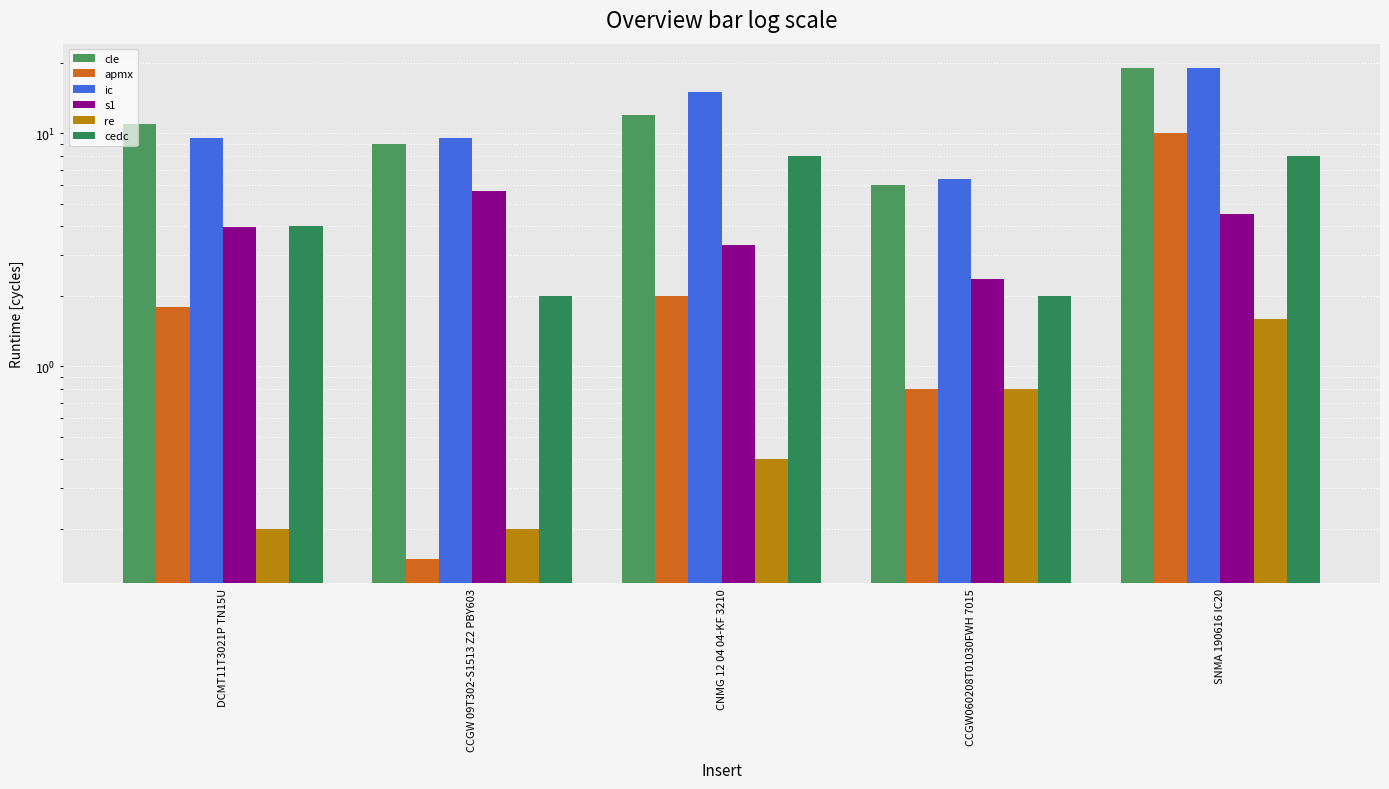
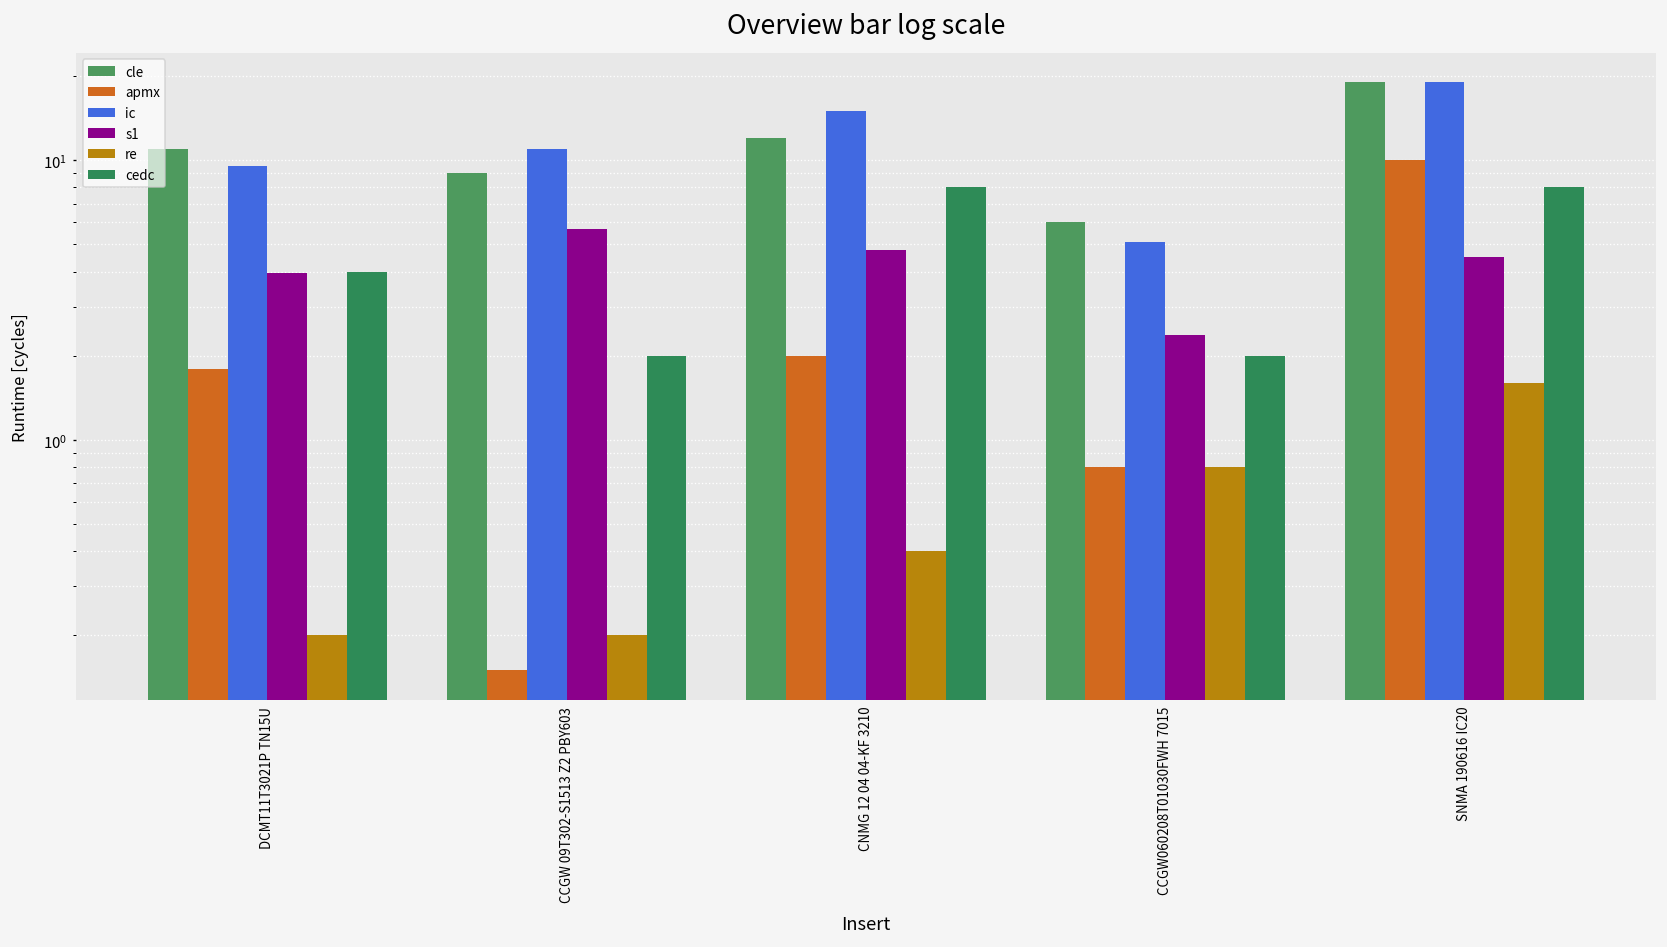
  {
    "ic": {
      "DCMT11T3021P TN15U": 9.5,
-     "CCGW 09T302-S1513 Z2 PBY603": 9.5,
+     "CCGW 09T302-S1513 Z2 PBY603": 11,
      "CNMG 12 04 04-KF 3210": 15,
-     "CCGW060208T01030FWH 7015": 6.4,
+     "CCGW060208T01030FWH 7015": 5.1,
      "SNMA 190616 IC20": 19
    },
    "s1": {
      "DCMT11T3021P TN15U": 4.0,
      "CCGW 09T302-S1513 Z2 PBY603": 5.7,
-     "CNMG 12 04 04-KF 3210": 3.3,
+     "CNMG 12 04 04-KF 3210": 4.8,
      "CCGW060208T01030FWH 7015": 2.4,
      "SNMA 190616 IC20": 4.5
    }
  }
